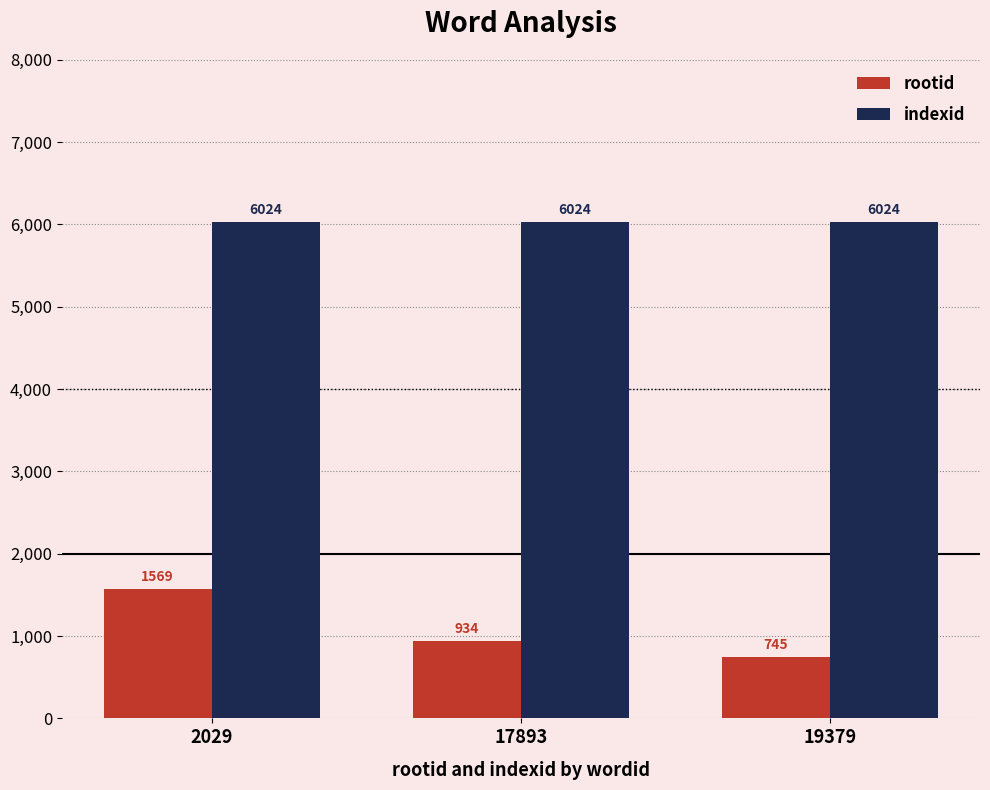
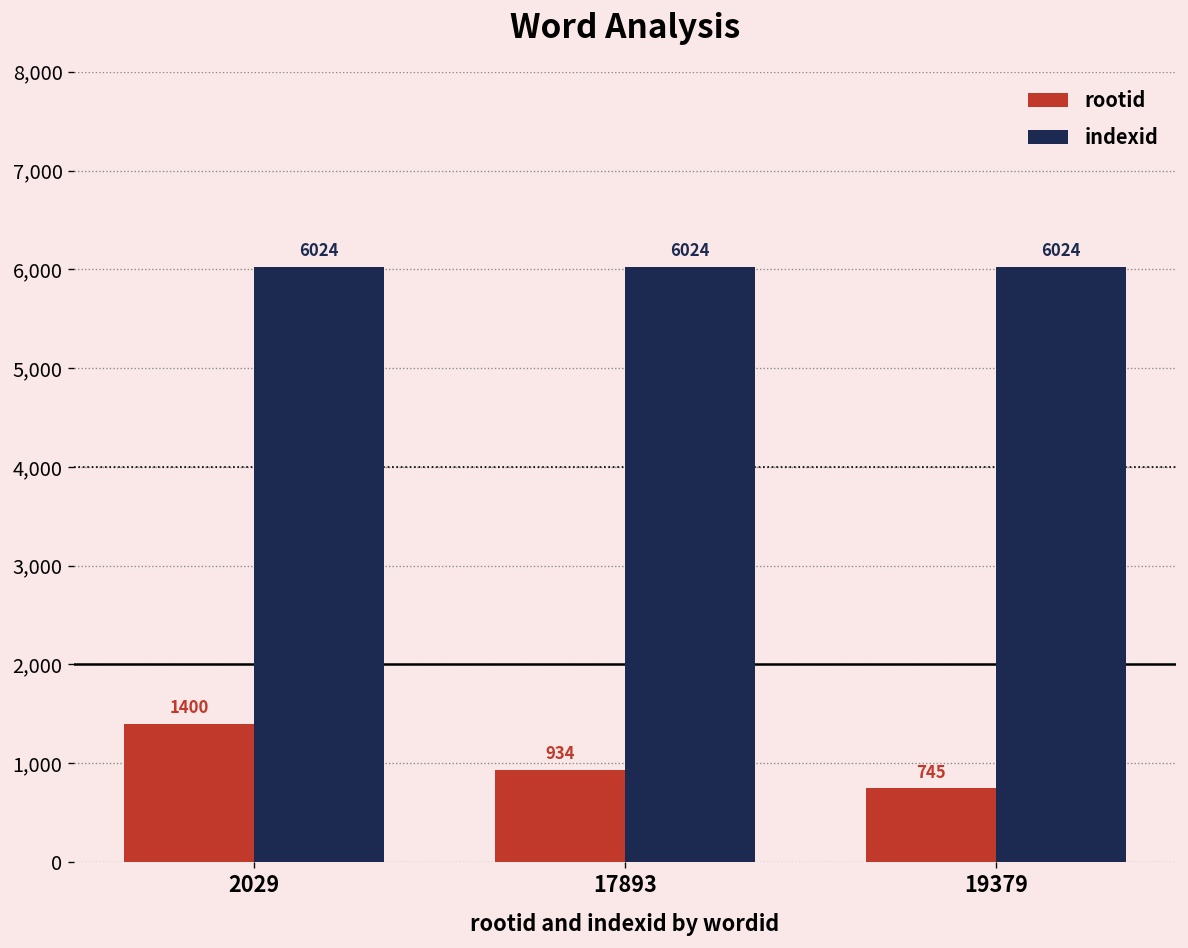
  {
    "rootid": {
-     "2029": 1569,
+     "2029": 1400,
      "17893": 934,
      "19379": 745
    },
    "indexid": {
      "2029": 6024,
      "17893": 6024,
      "19379": 6024
    }
  }
